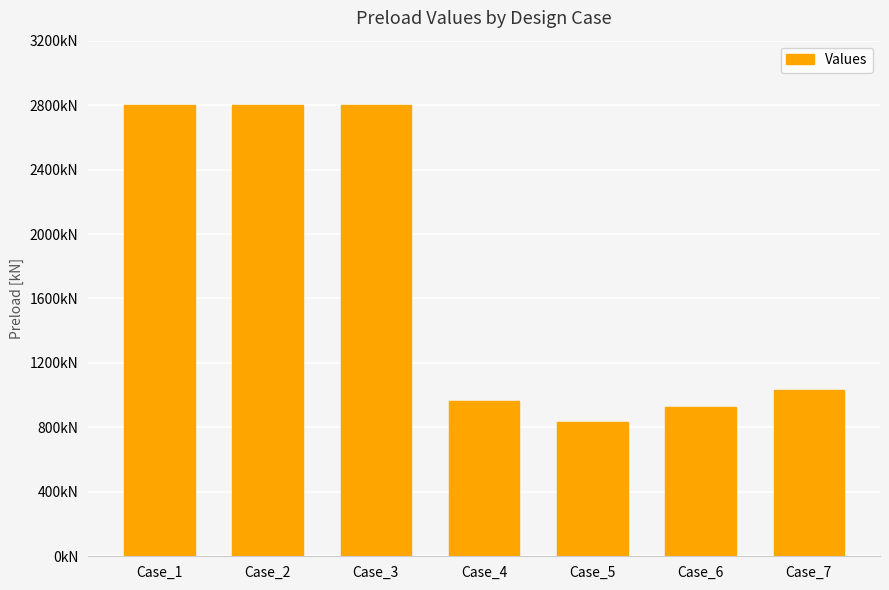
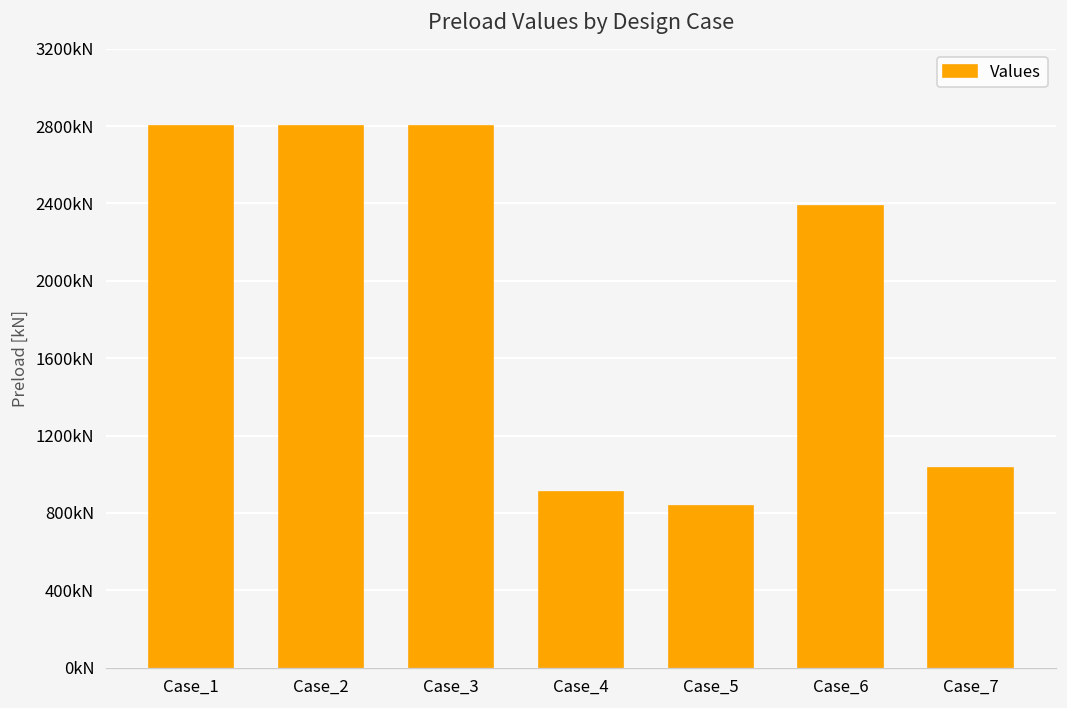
  {
    "Case_1": "2800kN",
    "Case_2": "2800kN",
    "Case_3": "2800kN",
-   "Case_4": "960kN",
+   "Case_4": "910kN",
    "Case_5": "840kN",
-   "Case_6": "930kN",
+   "Case_6": "2390kN",
    "Case_7": "1030kN"
  }
